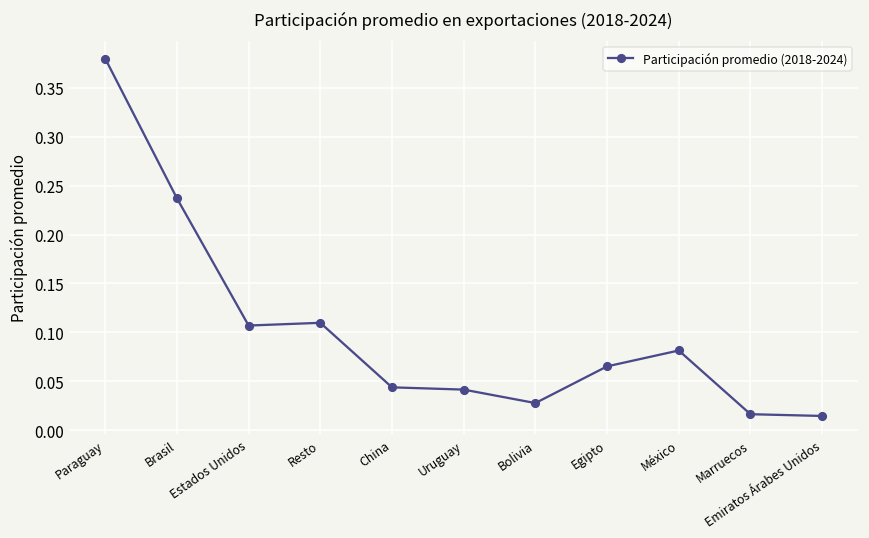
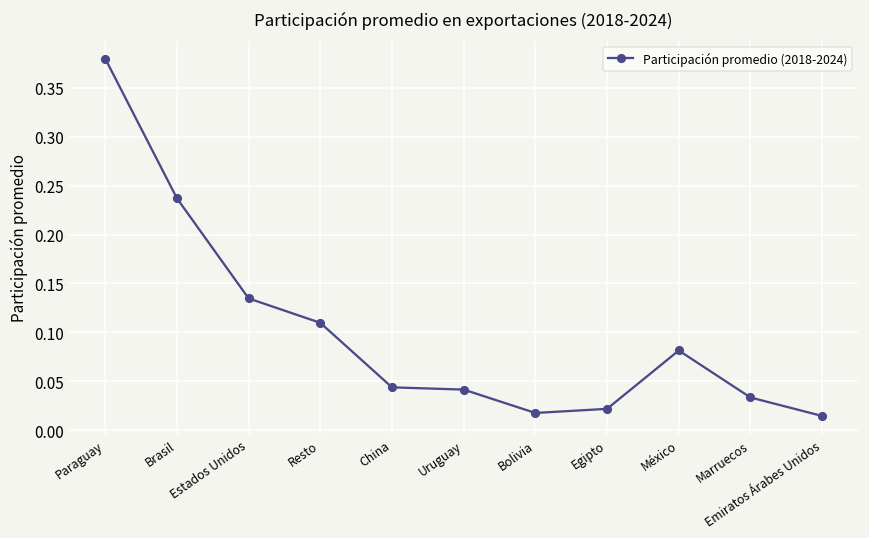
  {
    "Paraguay": 0.38,
    "Brasil": 0.24,
-   "Estados Unidos": 0.11,
+   "Estados Unidos": 0.13,
    "Resto": 0.11,
    "China": 0.04,
    "Uruguay": 0.04,
-   "Bolivia": 0.03,
-   "Egipto": 0.07,
+   "Bolivia": 0.02,
+   "Egipto": 0.02,
    "México": 0.08,
-   "Marruecos": 0.02,
+   "Marruecos": 0.03,
    "Emiratos Árabes Unidos": 0.01
  }
